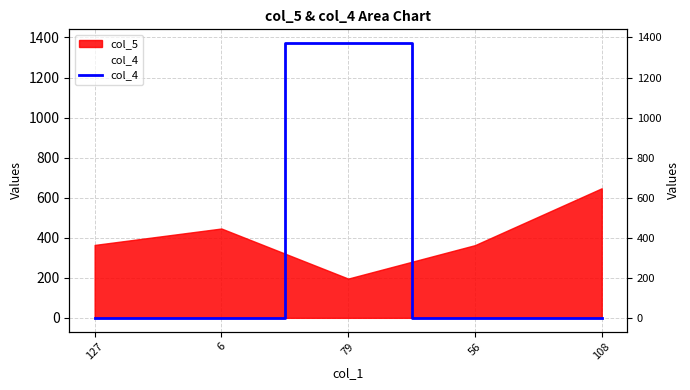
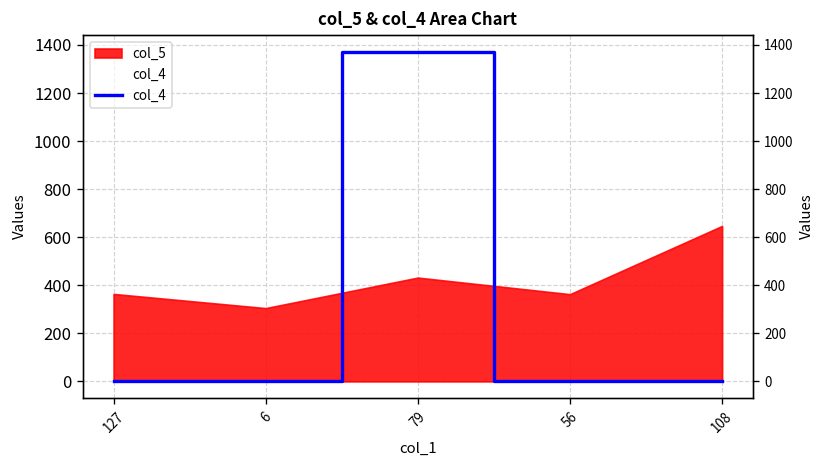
  {
    "col_5": {
      "127": 360,
-     "6": 450,
-     "79": 200,
+     "6": 310,
+     "79": 430,
      "56": 360,
      "108": 650
    },
    "col_4": {
      "127": 0,
      "6": 0,
      "79": 1370,
      "56": 0,
      "108": 0
    }
  }
